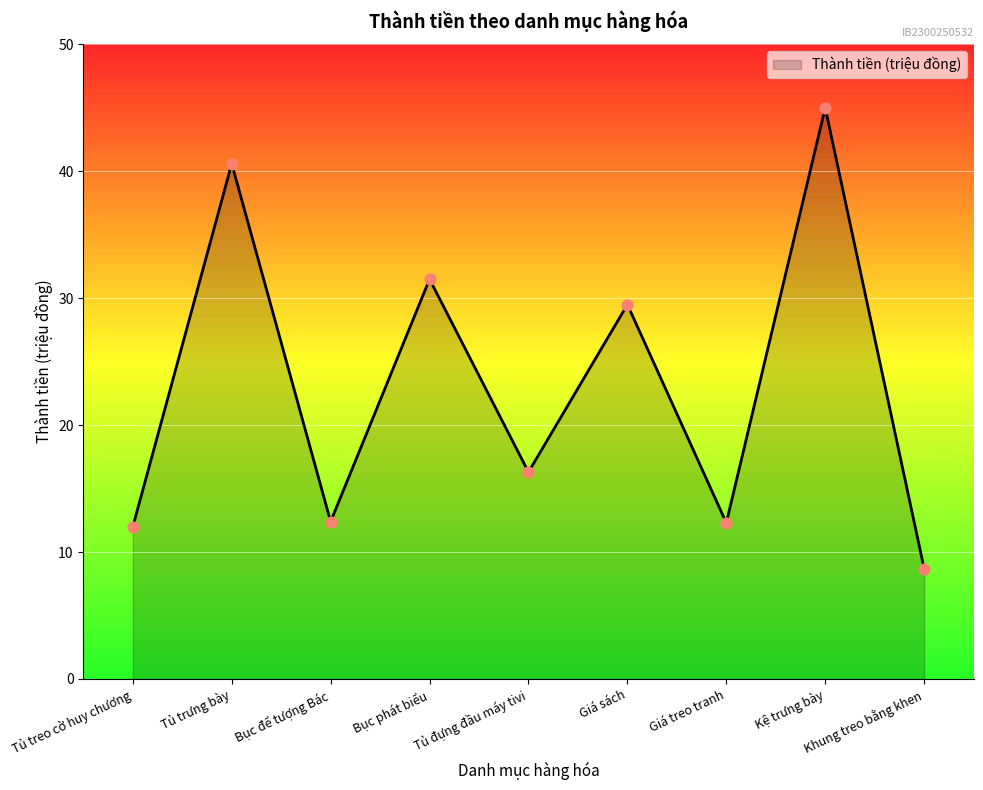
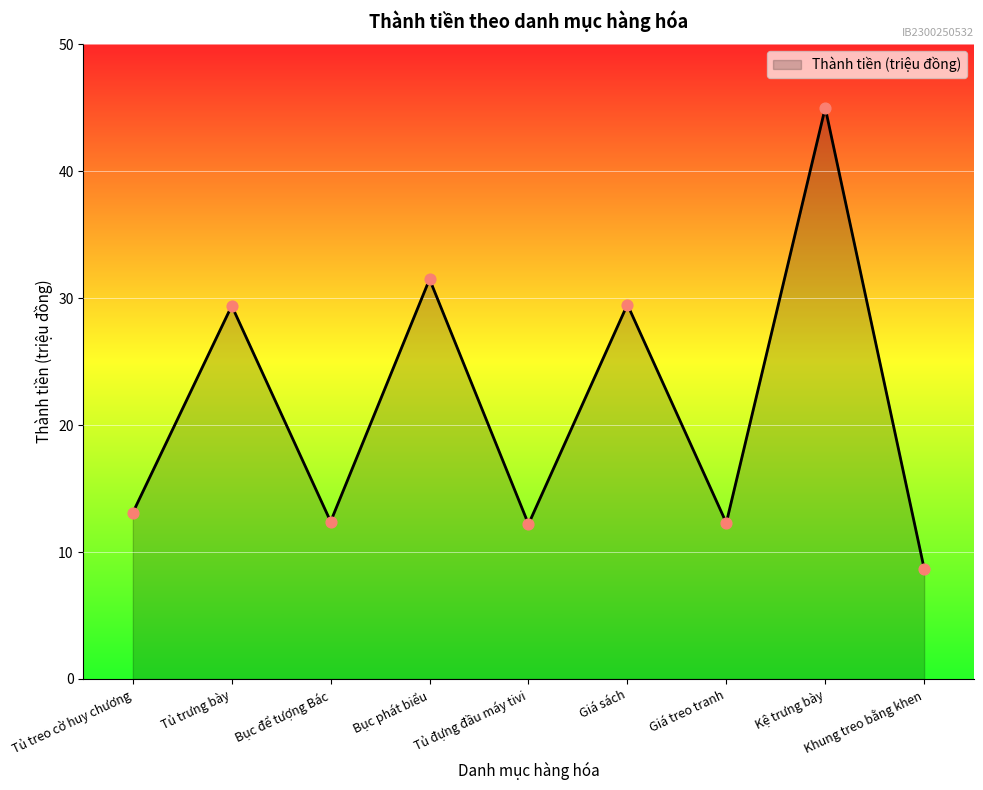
  {
-   "Tủ treo cờ huy chương": 12.0,
-   "Tủ trưng bày": 40.6,
+   "Tủ treo cờ huy chương": 13.1,
+   "Tủ trưng bày": 29.4,
    "Bục để tượng Bác": 12.4,
    "Bục phát biểu": 31.5,
-   "Tủ đựng đầu máy tivi": 16.3,
+   "Tủ đựng đầu máy tivi": 12.2,
    "Giá sách": 29.5,
    "Giá treo tranh": 12.3,
    "Kệ trưng bày": 45.0,
    "Khung treo bằng khen": 8.7
  }
